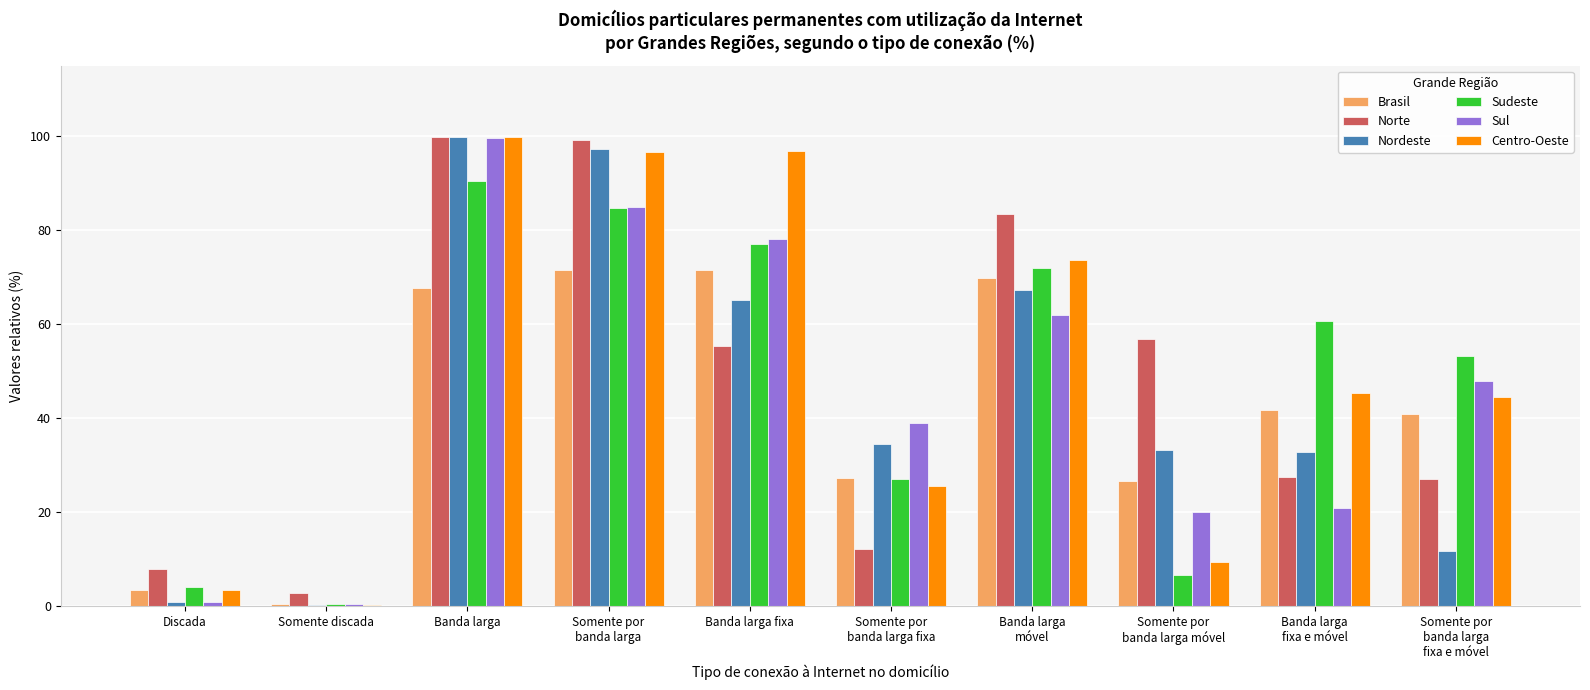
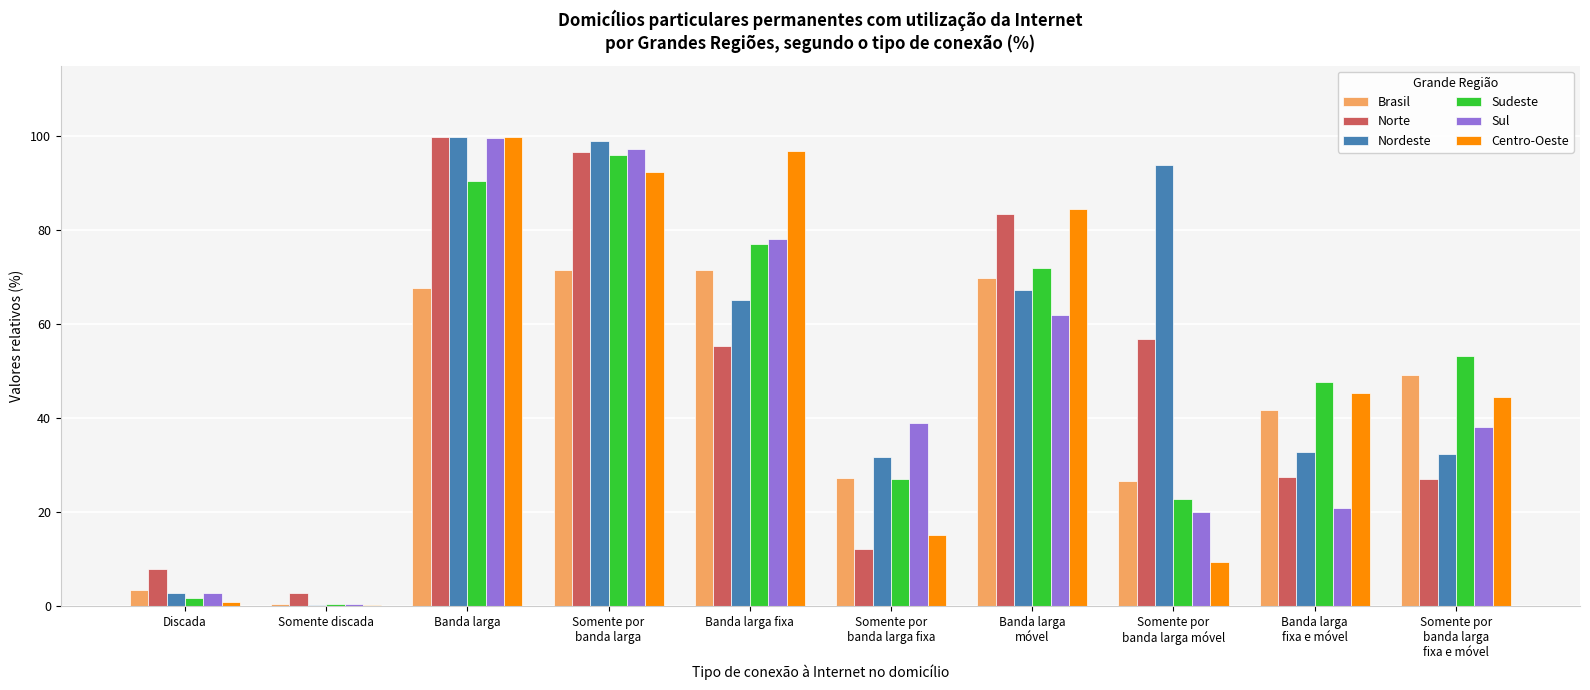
  {
    "Brasil": {
      "Discada": 3,
      "Banda larga": 68,
      "Somente por banda larga": 72,
      "Banda larga fixa": 72,
      "Somente por banda larga fixa": 27,
      "Banda larga móvel": 70,
      "Somente por banda larga móvel": 27,
      "Banda larga fixa e móvel": 42,
-     "Somente por banda larga fixa e móvel": 41
+     "Somente por banda larga fixa e móvel": 49
    },
    "Norte": {
      "Discada": 8,
      "Somente discada": 3,
      "Banda larga": 100,
-     "Somente por banda larga": 99,
+     "Somente por banda larga": 97,
      "Banda larga fixa": 55,
      "Somente por banda larga fixa": 12,
      "Banda larga móvel": 83,
      "Somente por banda larga móvel": 57,
      "Banda larga fixa e móvel": 27,
      "Somente por banda larga fixa e móvel": 27
    },
    "Nordeste": {
-     "Discada": 1,
+     "Discada": 3,
      "Banda larga": 100,
-     "Somente por banda larga": 97,
+     "Somente por banda larga": 99,
      "Banda larga fixa": 65,
-     "Somente por banda larga fixa": 34,
+     "Somente por banda larga fixa": 32,
      "Banda larga móvel": 67,
-     "Somente por banda larga móvel": 33,
+     "Somente por banda larga móvel": 94,
      "Banda larga fixa e móvel": 33,
-     "Somente por banda larga fixa e móvel": 12
+     "Somente por banda larga fixa e móvel": 32
    },
    "Sudeste": {
-     "Discada": 4,
+     "Discada": 2,
      "Banda larga": 90,
-     "Somente por banda larga": 85,
+     "Somente por banda larga": 96,
      "Banda larga fixa": 77,
      "Somente por banda larga fixa": 27,
      "Banda larga móvel": 72,
-     "Somente por banda larga móvel": 7,
-     "Banda larga fixa e móvel": 61,
+     "Somente por banda larga móvel": 23,
+     "Banda larga fixa e móvel": 48,
      "Somente por banda larga fixa e móvel": 53
    },
    "Sul": {
-     "Discada": 1,
+     "Discada": 3,
      "Banda larga": 100,
-     "Somente por banda larga": 85,
+     "Somente por banda larga": 97,
      "Banda larga fixa": 78,
      "Somente por banda larga fixa": 39,
      "Banda larga móvel": 62,
      "Somente por banda larga móvel": 20,
      "Banda larga fixa e móvel": 21,
-     "Somente por banda larga fixa e móvel": 48
+     "Somente por banda larga fixa e móvel": 38
    },
    "Centro-Oeste": {
-     "Discada": 3,
+     "Discada": 1,
      "Banda larga": 100,
-     "Somente por banda larga": 97,
+     "Somente por banda larga": 92,
      "Banda larga fixa": 97,
-     "Somente por banda larga fixa": 26,
-     "Banda larga móvel": 74,
+     "Somente por banda larga fixa": 15,
+     "Banda larga móvel": 85,
      "Somente por banda larga móvel": 9,
      "Banda larga fixa e móvel": 45,
      "Somente por banda larga fixa e móvel": 44
    }
  }
